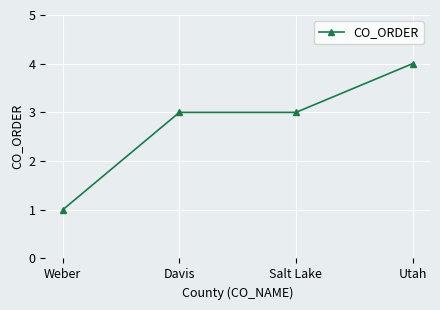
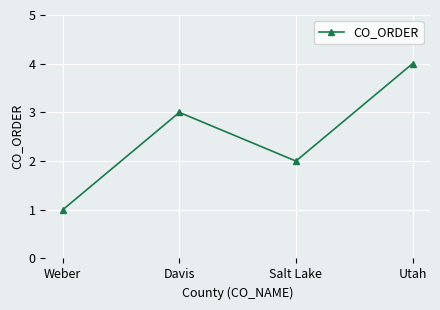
  {
    "Weber": 1,
    "Davis": 3,
-   "Salt Lake": 3,
+   "Salt Lake": 2,
    "Utah": 4
  }
